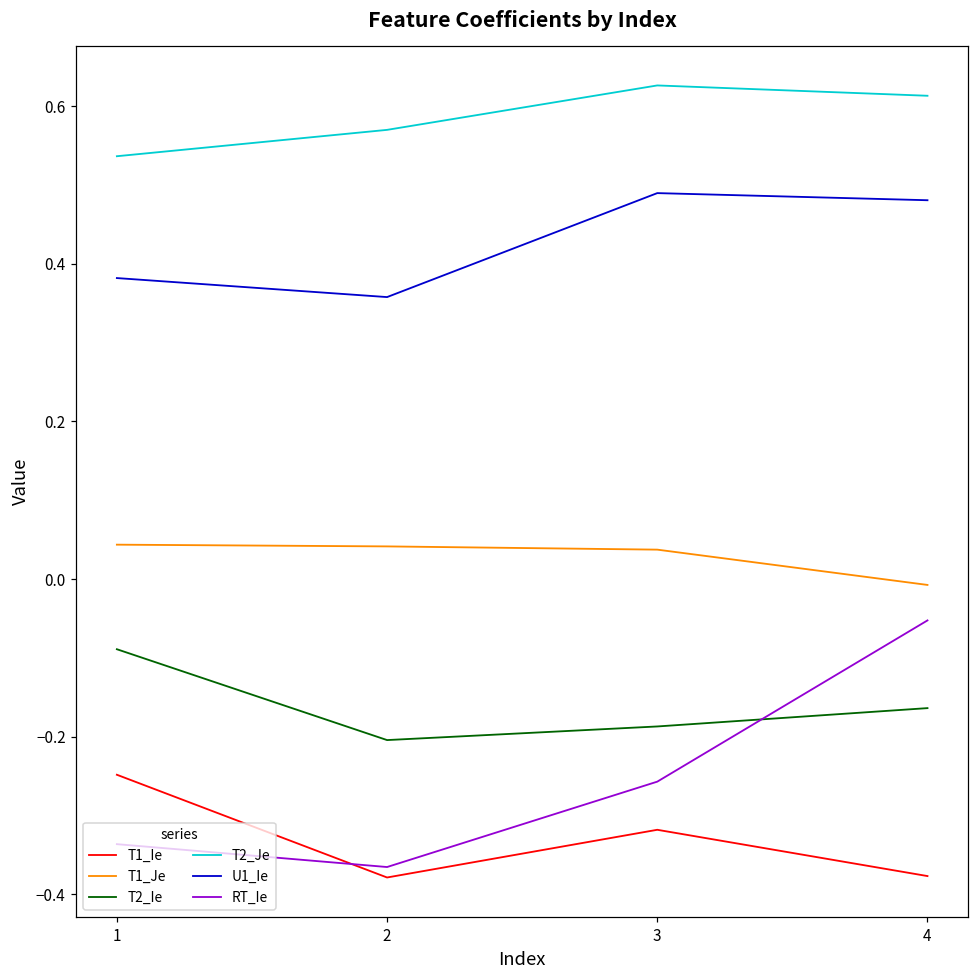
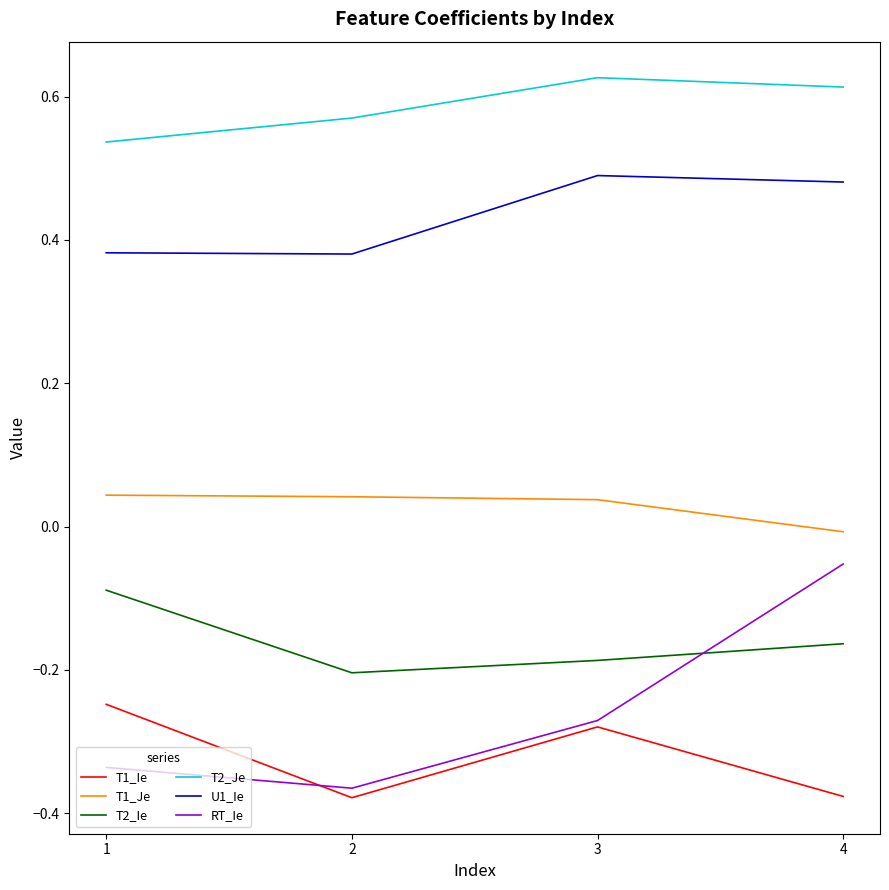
  {
    "T1_Ie": {
      "1": -0.25,
      "2": -0.38,
-     "3": -0.32,
+     "3": -0.28,
      "4": -0.38
    },
    "T1_Je": {
      "1": 0.04,
      "2": 0.04,
      "3": 0.04,
      "4": -0.01
    },
    "T2_Ie": {
      "1": -0.09,
      "2": -0.20,
      "3": -0.19,
      "4": -0.16
    },
    "T2_Je": {
      "1": 0.54,
      "2": 0.57,
      "3": 0.63,
      "4": 0.61
    },
    "U1_Ie": {
      "1": 0.38,
-     "2": 0.36,
+     "2": 0.38,
      "3": 0.49,
      "4": 0.48
    },
    "RT_Ie": {
      "2": -0.37,
-     "3": -0.26,
+     "3": -0.27,
      "4": -0.05
    }
  }
